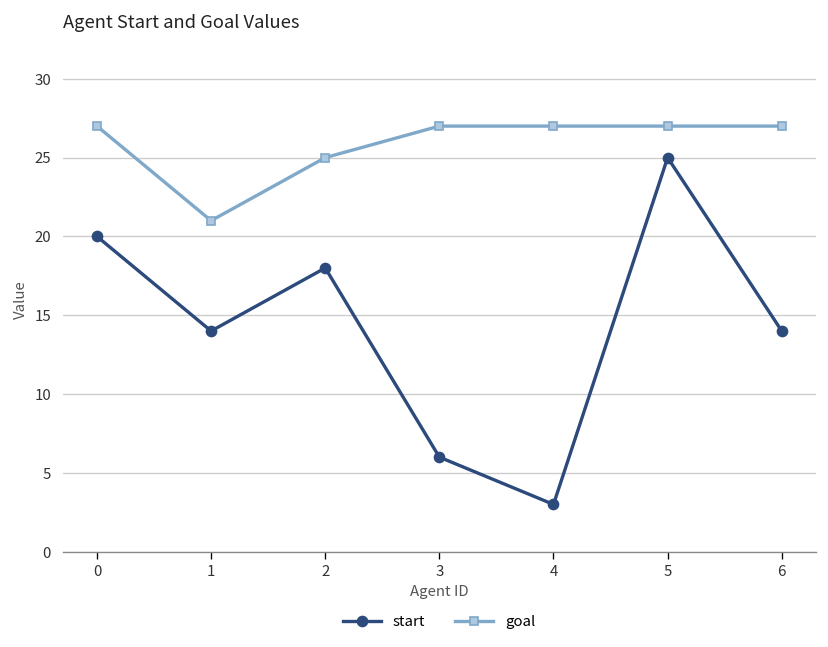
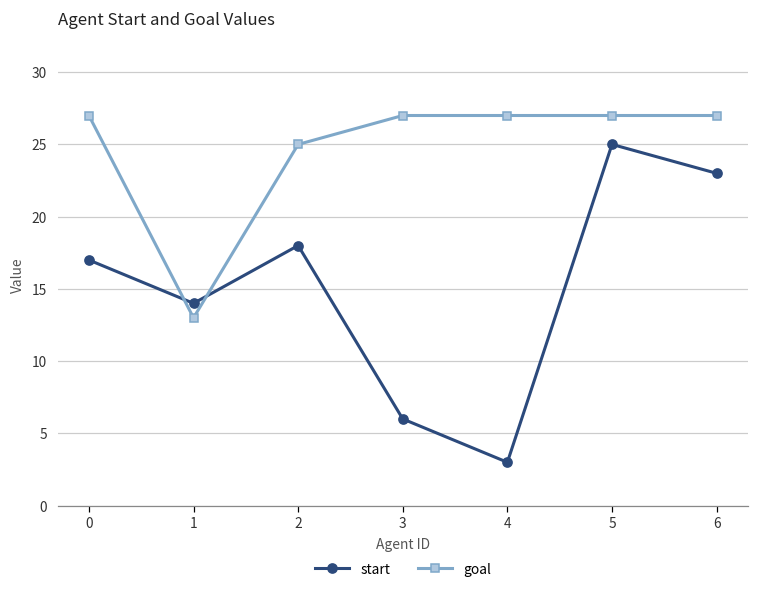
  {
    "start": {
-     "0": 20,
+     "0": 17,
      "1": 14,
      "2": 18,
      "3": 6,
      "4": 3,
      "5": 25,
-     "6": 14
+     "6": 23
    },
    "goal": {
      "0": 27,
-     "1": 21,
+     "1": 13,
      "2": 25,
      "3": 27,
      "4": 27,
      "5": 27,
      "6": 27
    }
  }
